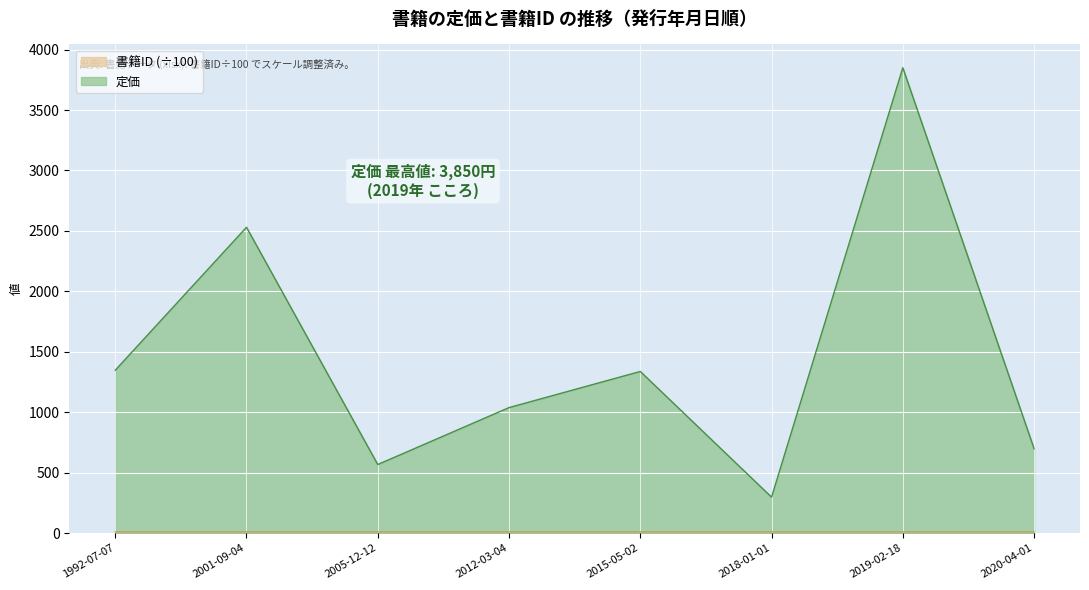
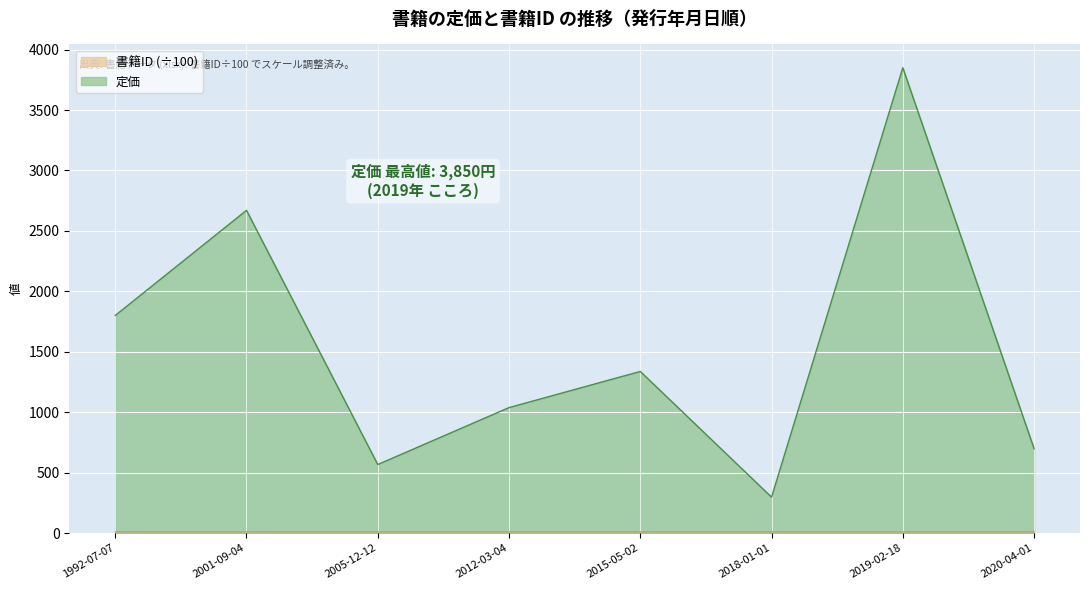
  {
    "定価": {
-     "1992-07-07": 1350,
-     "2001-09-04": 2530,
+     "1992-07-07": 1800,
+     "2001-09-04": 2670,
      "2005-12-12": 570,
      "2012-03-04": 1040,
      "2015-05-02": 1340,
      "2018-01-01": 300,
      "2019-02-18": 3850,
      "2020-04-01": 700
    },
    "書籍ID (÷100)": {
      "1992-07-07": 10,
      "2001-09-04": 10,
      "2005-12-12": 10,
      "2012-03-04": 10,
      "2015-05-02": 10,
      "2018-01-01": 10,
      "2019-02-18": 10,
      "2020-04-01": 10
    }
  }
